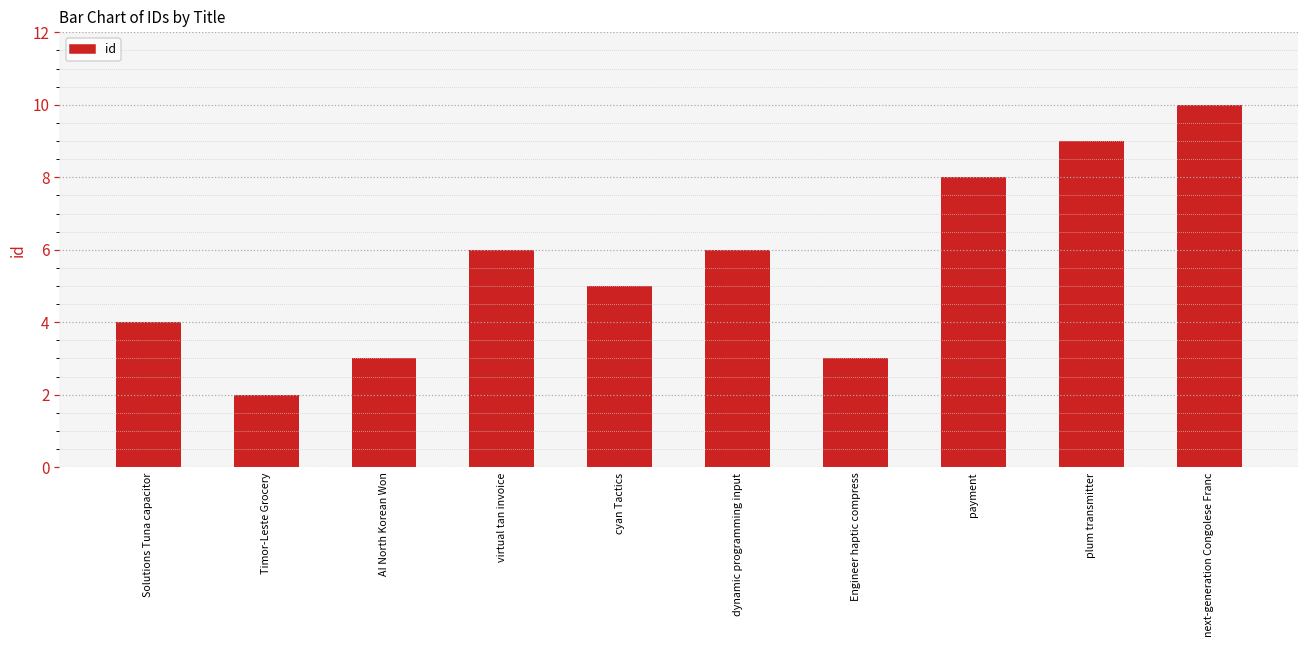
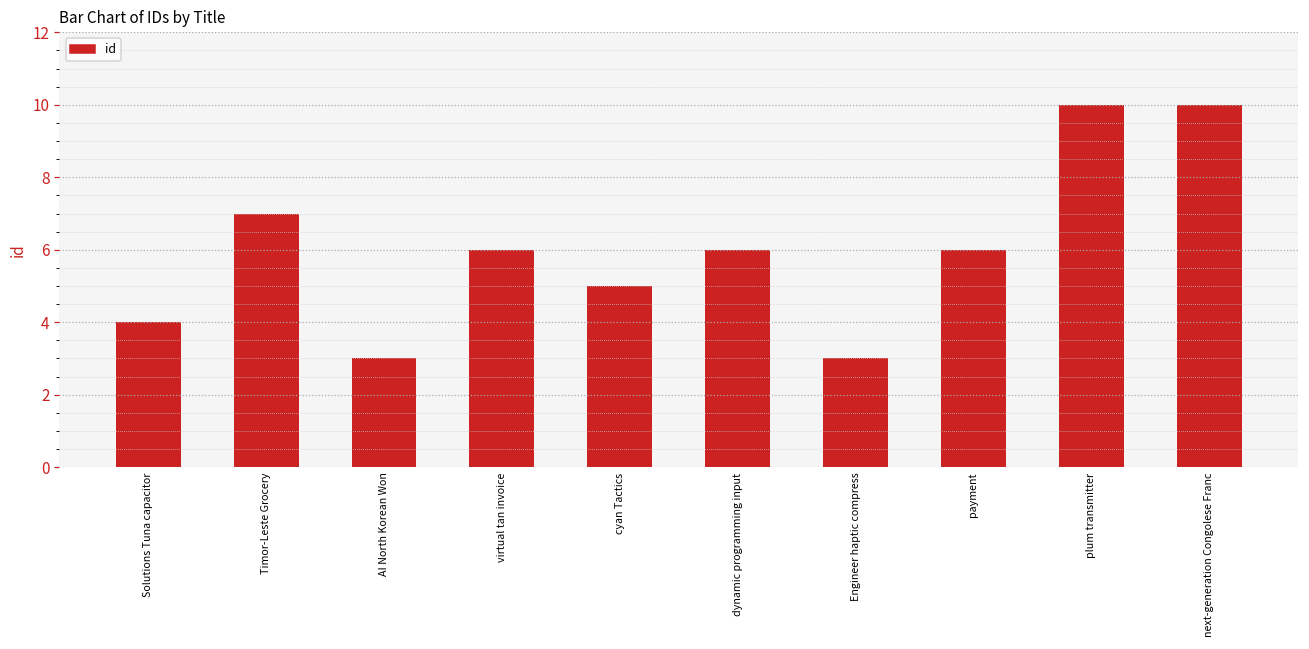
  {
    "Solutions Tuna capacitor": 4,
-   "Timor-Leste Grocery": 2,
+   "Timor-Leste Grocery": 7,
    "AI North Korean Won": 3,
    "virtual tan invoice": 6,
    "cyan Tactics": 5,
    "dynamic programming input": 6,
    "Engineer haptic compress": 3,
-   "payment": 8,
-   "plum transmitter": 9,
+   "payment": 6,
+   "plum transmitter": 10,
    "next-generation Congolese Franc": 10
  }
